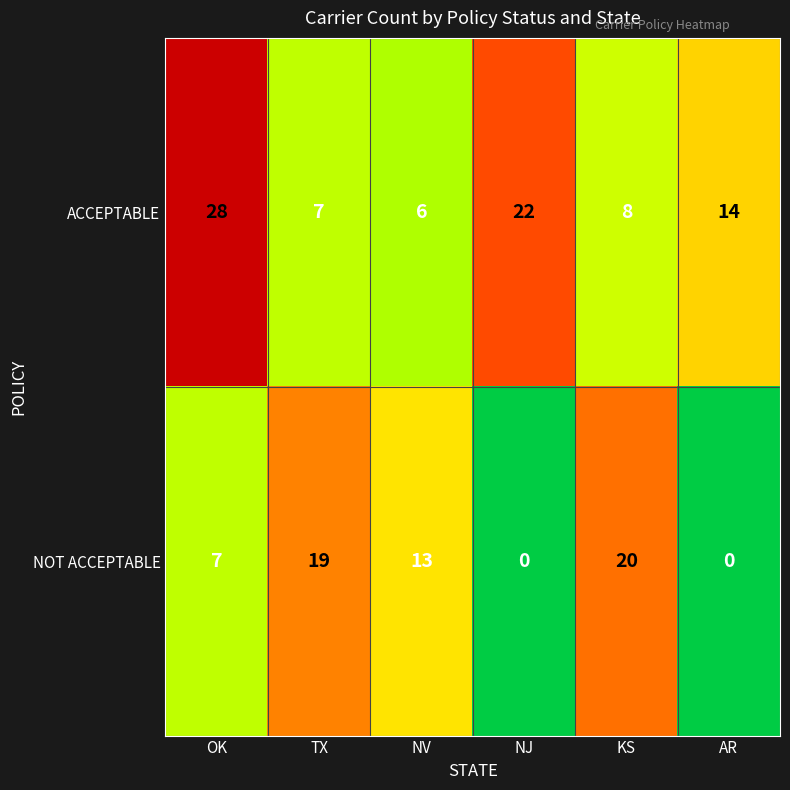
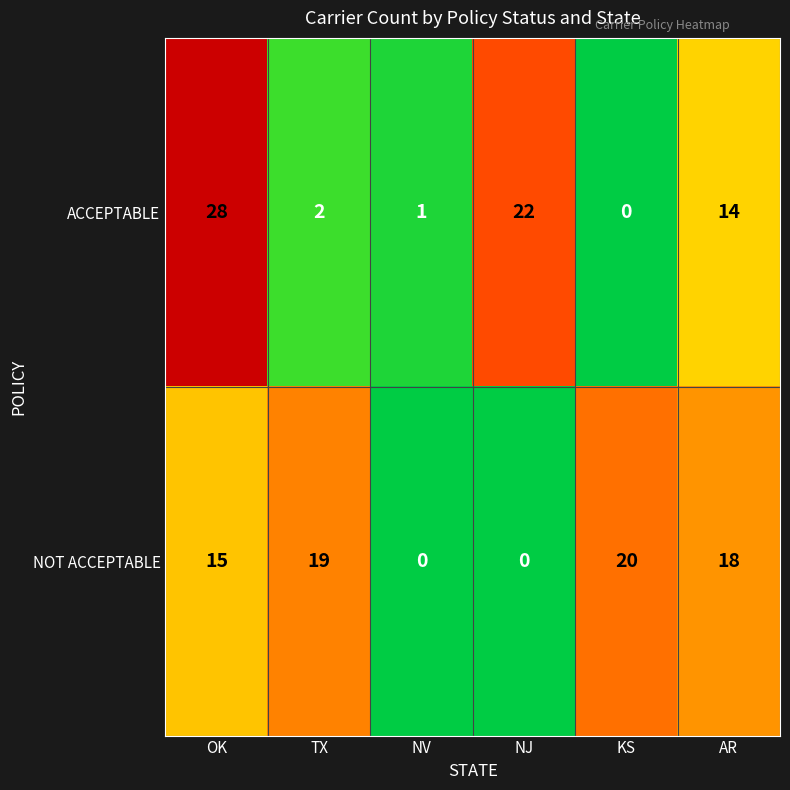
  {
    "ACCEPTABLE": {
      "OK": 28,
-     "TX": 7,
-     "NV": 6,
+     "TX": 2,
+     "NV": 1,
      "NJ": 22,
-     "KS": 8,
+     "KS": 0,
      "AR": 14
    },
    "NOT ACCEPTABLE": {
-     "OK": 7,
+     "OK": 15,
      "TX": 19,
-     "NV": 13,
+     "NV": 0,
      "NJ": 0,
      "KS": 20,
-     "AR": 0
+     "AR": 18
    }
  }
